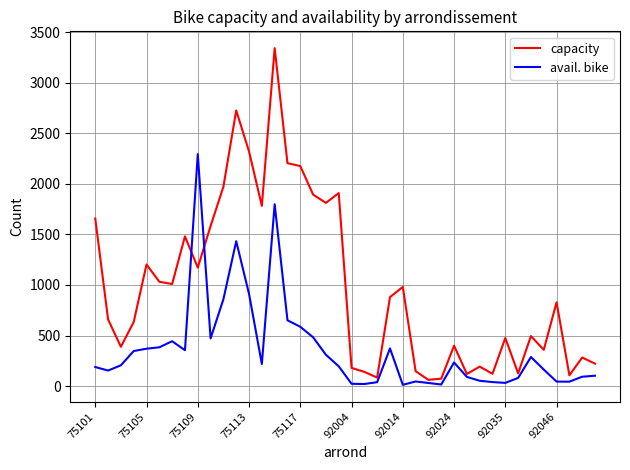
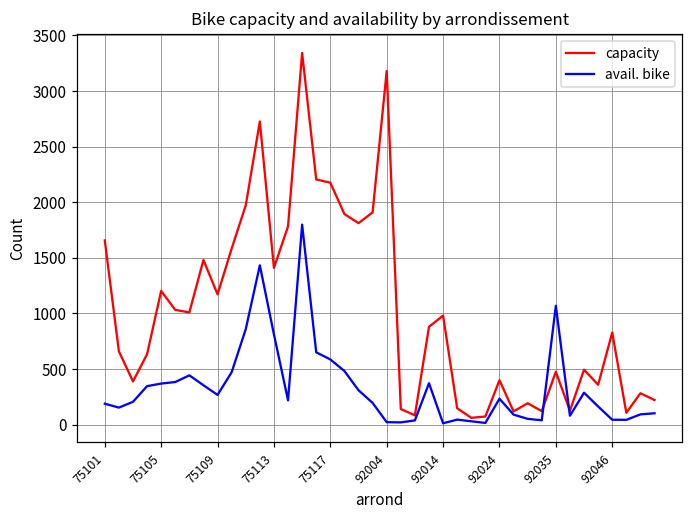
  {
    "capacity": {
      "75101": 1660,
      "75105": 1200,
      "75109": 1170,
-     "75113": 2320,
+     "75113": 1410,
      "75117": 2180,
-     "92004": 180,
+     "92004": 3180,
      "92014": 980,
      "92024": 400,
      "92035": 480,
      "92046": 830
    },
    "avail. bike": {
      "75101": 190,
      "75105": 370,
-     "75109": 2290,
-     "75113": 910,
+     "75109": 270,
+     "75113": 810,
      "75117": 590,
      "92004": 20,
      "92014": 10,
      "92024": 230,
-     "92035": 30,
+     "92035": 1070,
      "92046": 50
    }
  }
